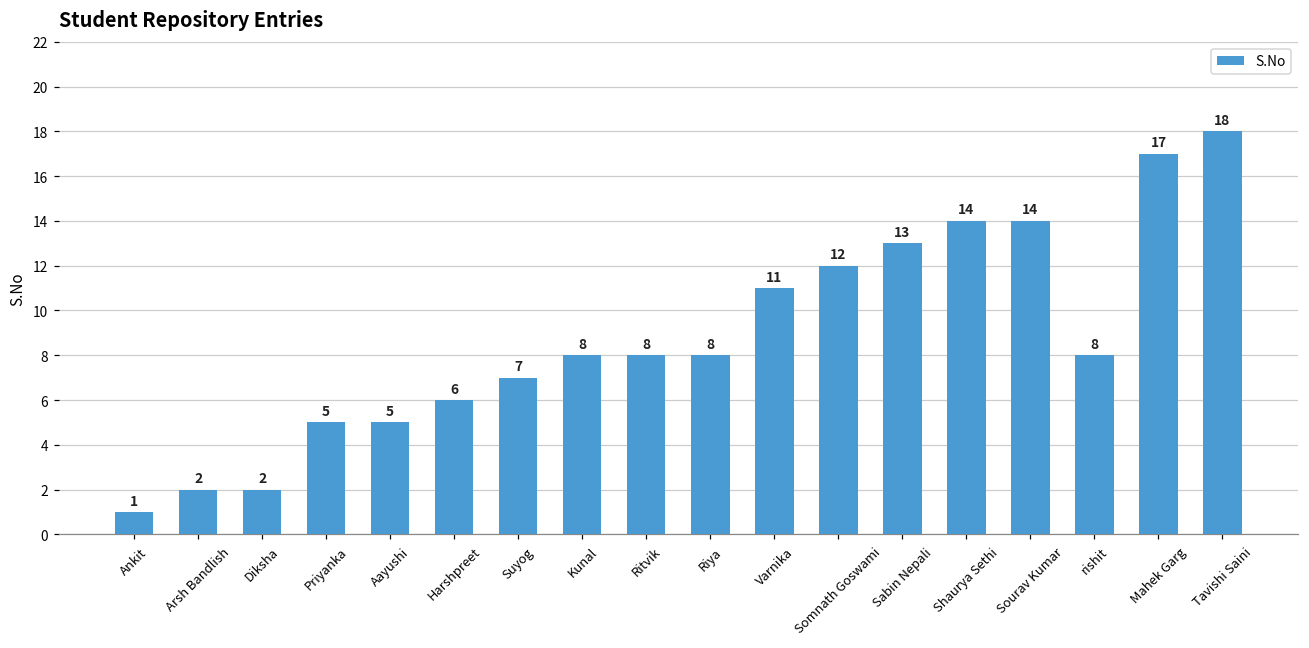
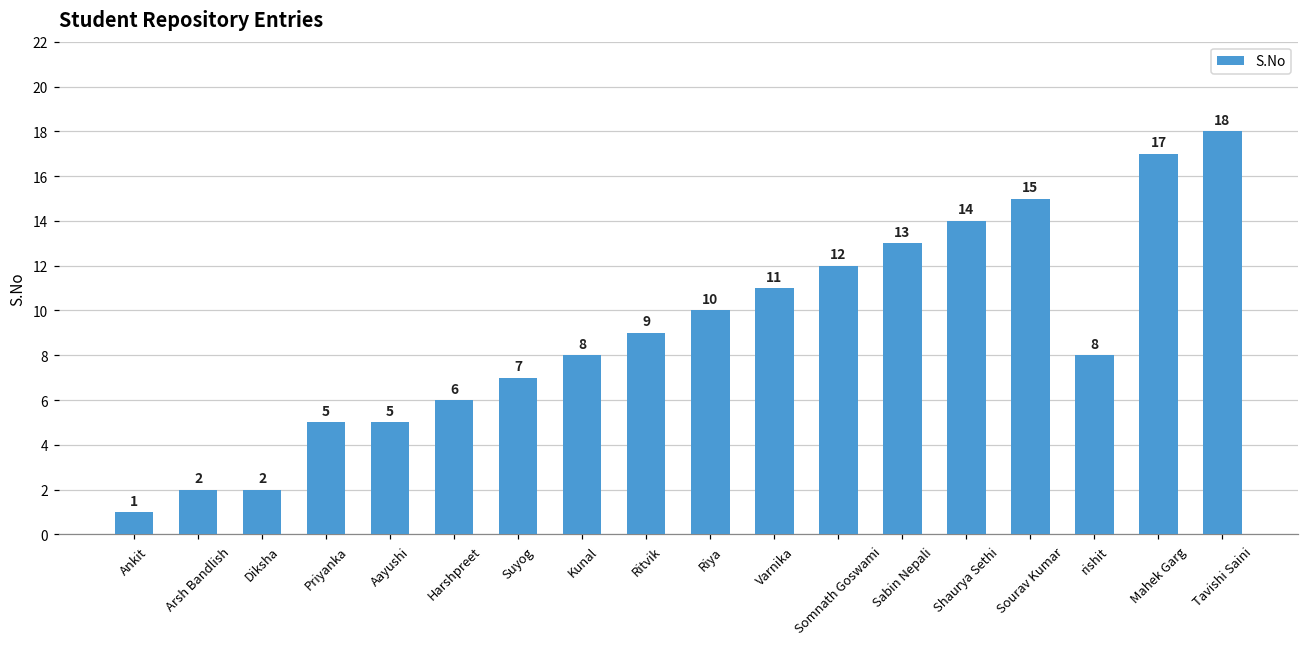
  {
    "Ankit": 1,
    "Arsh Bandlish": 2,
    "Diksha": 2,
    "Priyanka": 5,
    "Aayushi": 5,
    "Harshpreet": 6,
    "Suyog": 7,
    "Kunal": 8,
-   "Ritvik": 8,
-   "Riya": 8,
+   "Ritvik": 9,
+   "Riya": 10,
    "Varnika": 11,
    "Somnath Goswami": 12,
    "Sabin Nepali": 13,
    "Shaurya Sethi": 14,
-   "Sourav Kumar": 14,
+   "Sourav Kumar": 15,
    "rishit": 8,
    "Mahek Garg": 17,
    "Tavishi Saini": 18
  }
